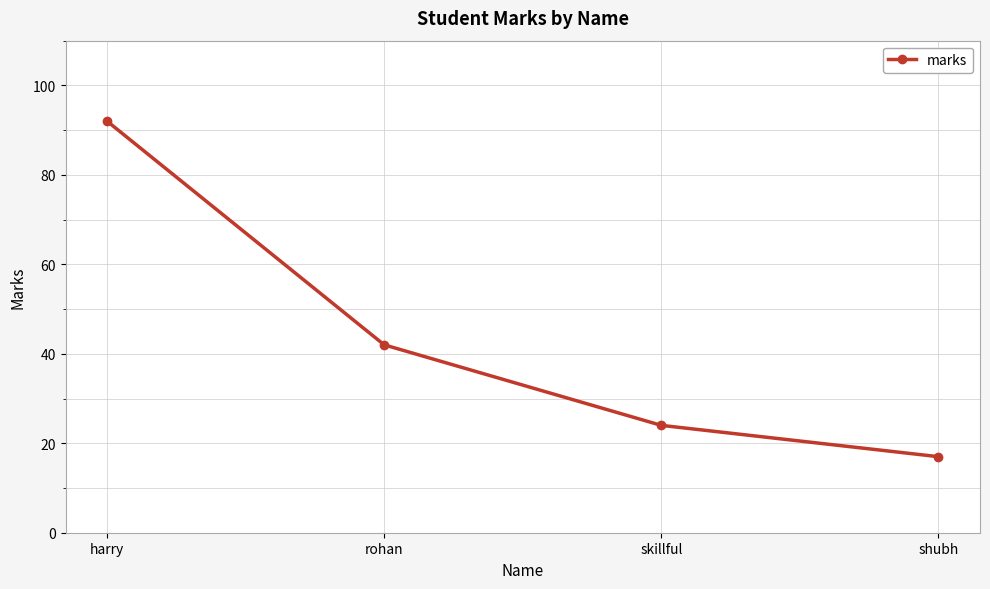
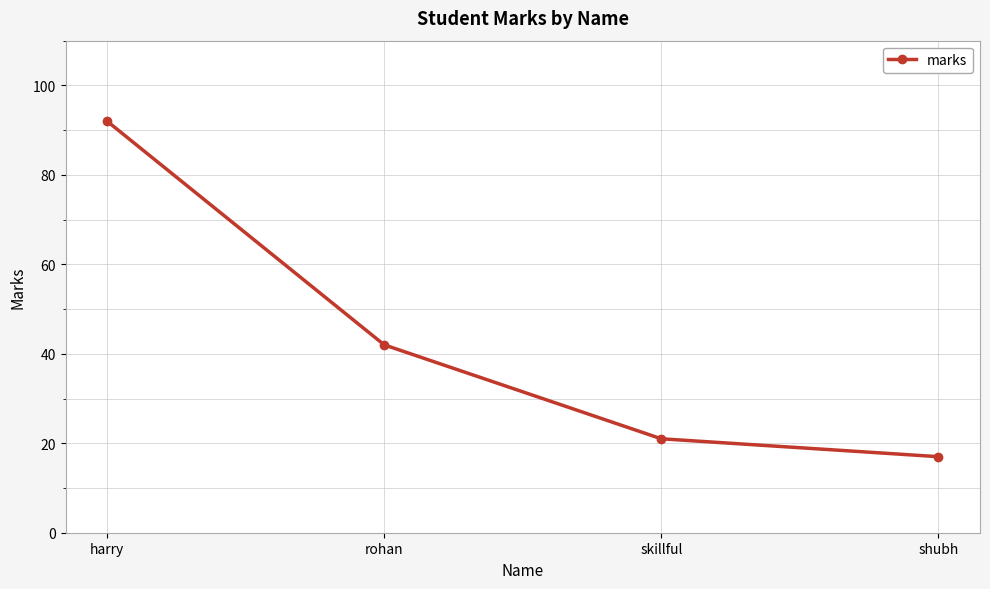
  {
    "harry": 92,
    "rohan": 42,
-   "skillful": 24,
+   "skillful": 21,
    "shubh": 17
  }
